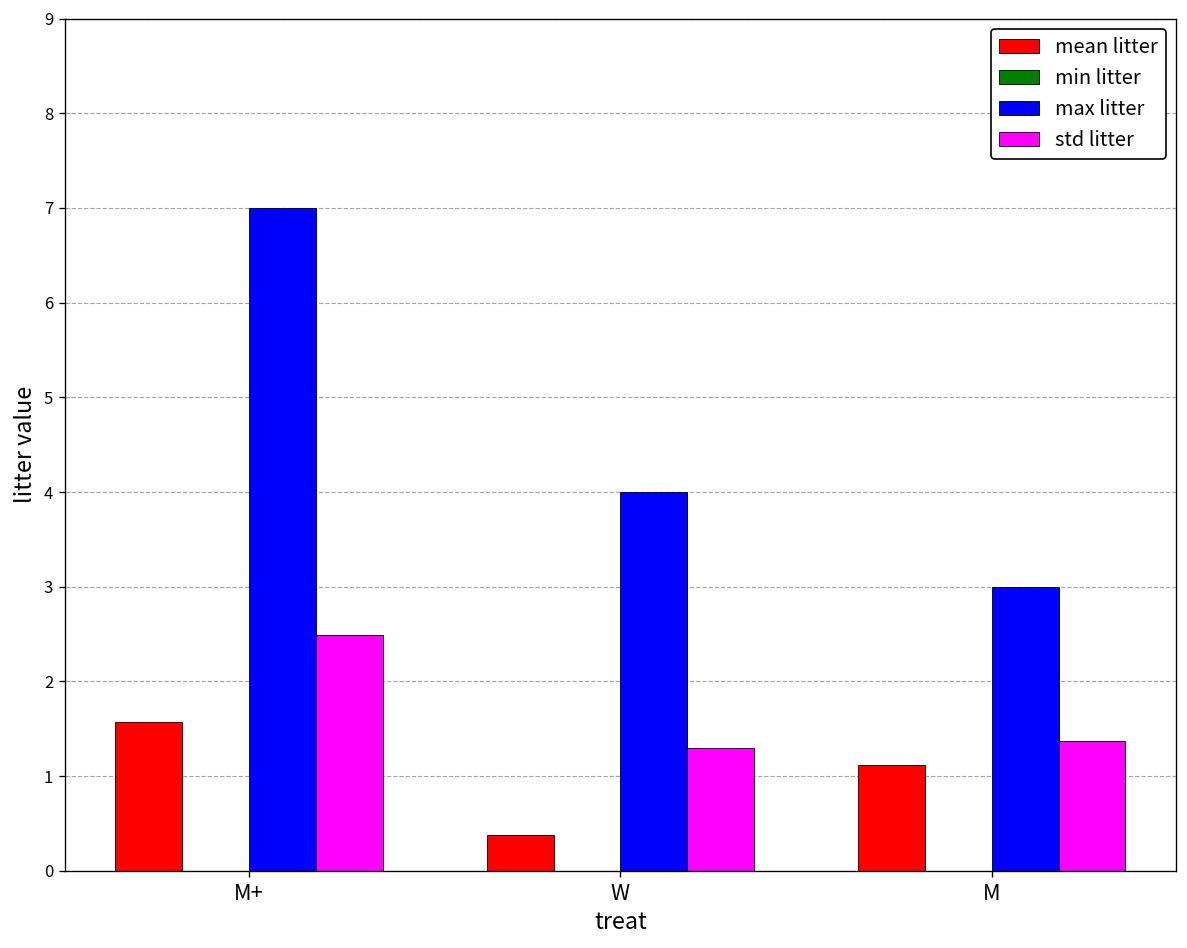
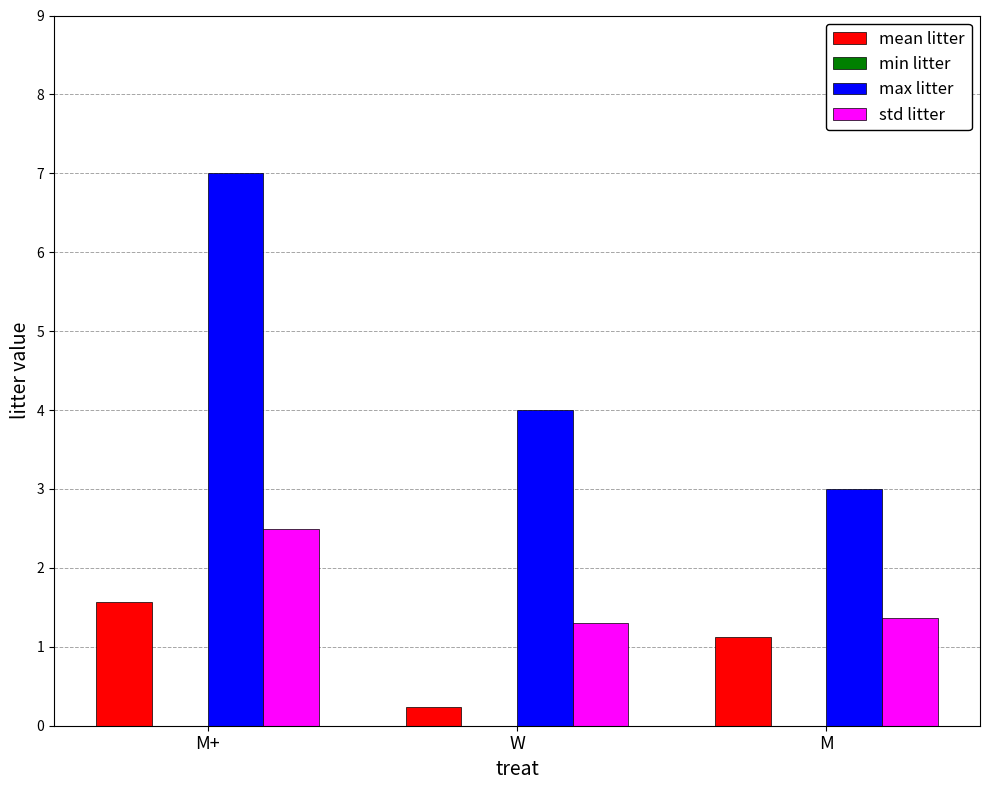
  {
    "mean litter": {
      "M+": 1.6,
-     "W": 0.4,
+     "W": 0.2,
      "M": 1.1
    },
    "min litter": {
      "M+": 0.0,
      "W": 0.0,
      "M": 0.0
    },
    "max litter": {
      "M+": 7.0,
      "W": 4.0,
      "M": 3.0
    },
    "std litter": {
      "M+": 2.5,
      "W": 1.3,
      "M": 1.4
    }
  }
